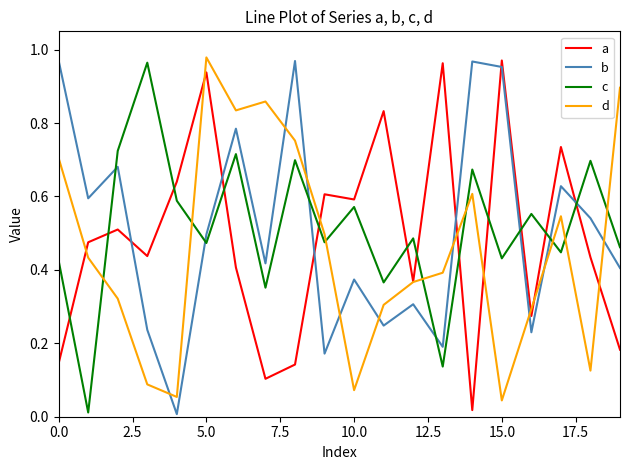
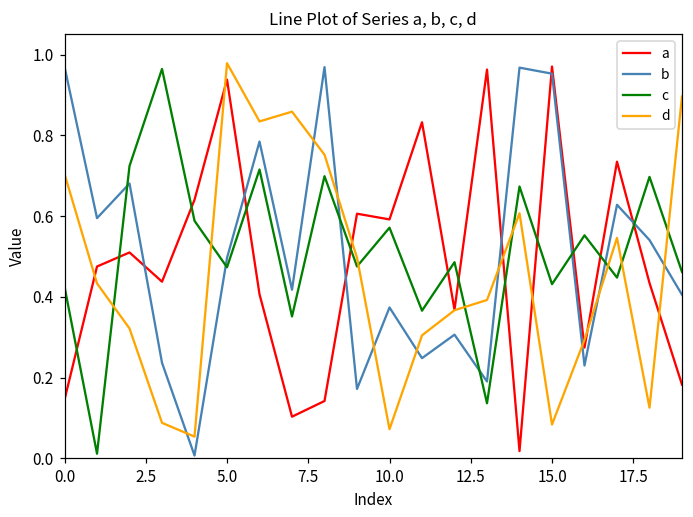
  {
    "a": {
      "0.0": 0.15,
      "5.0": 0.94,
      "10.0": 0.59,
      "15.0": 0.97
    },
    "b": {
      "0.0": 0.97,
      "5.0": 0.50,
      "10.0": 0.37,
      "15.0": 0.95
    },
    "c": {
      "0.0": 0.43,
      "5.0": 0.47,
      "10.0": 0.57,
      "15.0": 0.43
    },
    "d": {
      "0.0": 0.70,
      "5.0": 0.98,
      "10.0": 0.07,
-     "15.0": 0.04
+     "15.0": 0.08
    }
  }
